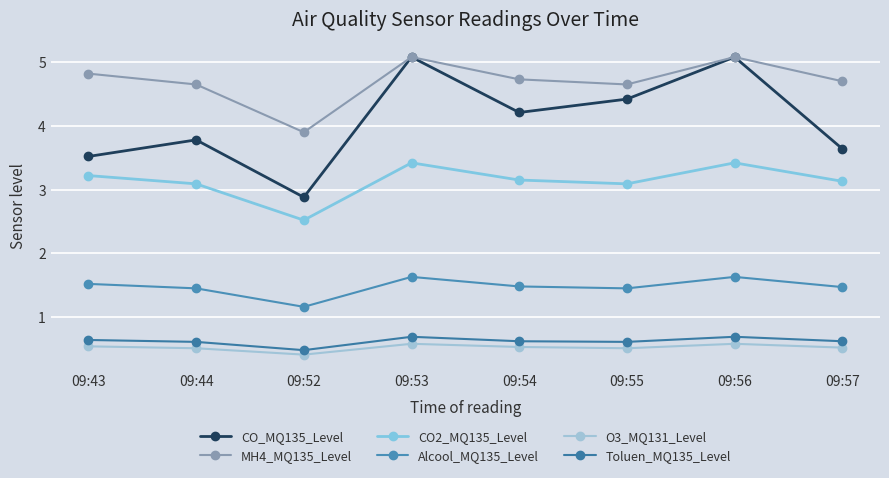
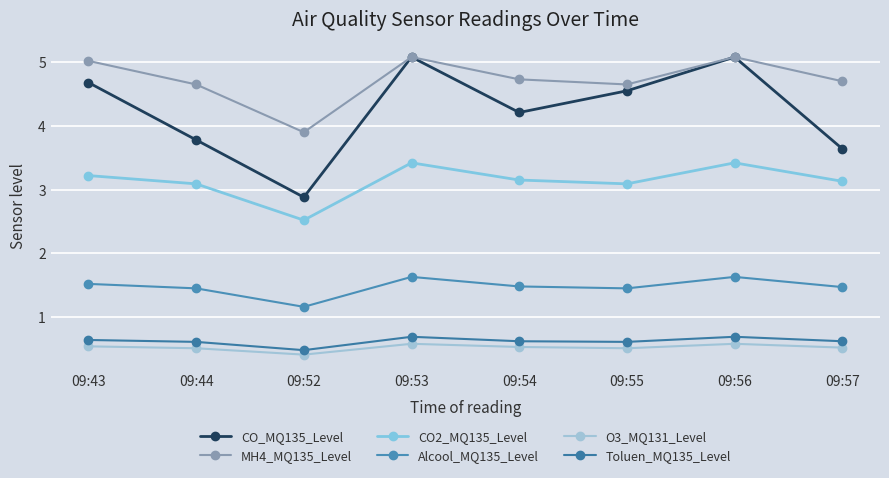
  {
    "CO_MQ135_Level": {
-     "09:43": 3.5,
+     "09:43": 4.7,
      "09:44": 3.8,
      "09:52": 2.9,
      "09:54": 4.2,
-     "09:55": 4.4,
+     "09:55": 4.6,
      "09:57": 3.6
    },
    "MH4_MQ135_Level": {
-     "09:43": 4.8,
+     "09:43": 5.0,
      "09:44": 4.7,
      "09:52": 3.9,
      "09:54": 4.7,
      "09:55": 4.7,
      "09:57": 4.7
    }
  }
